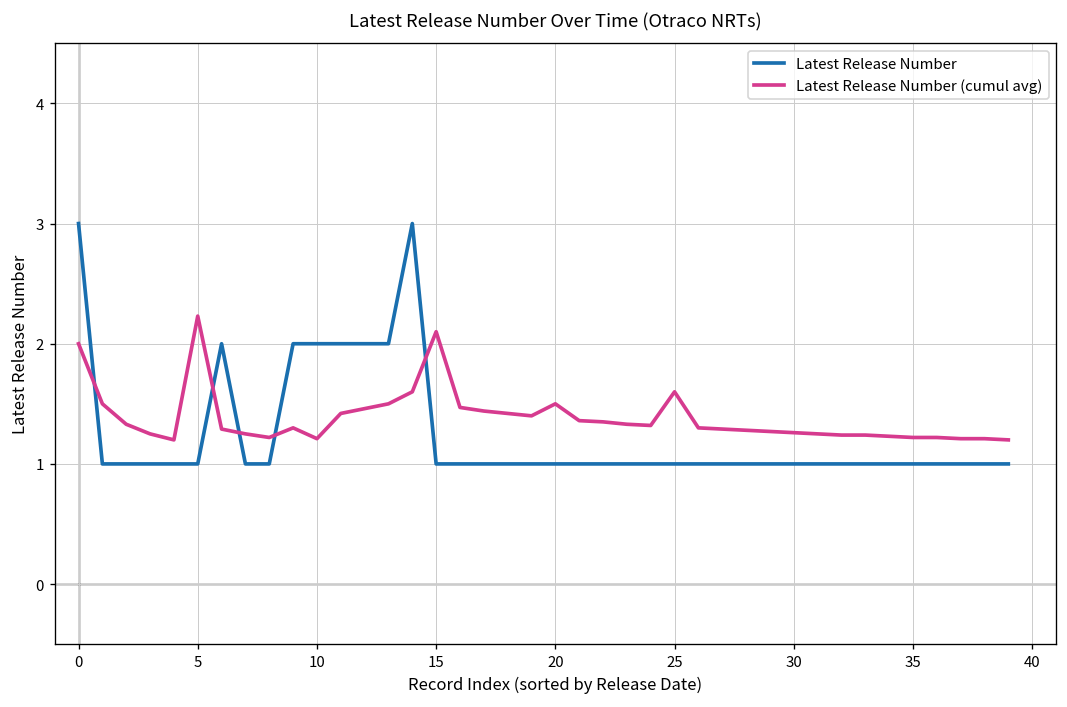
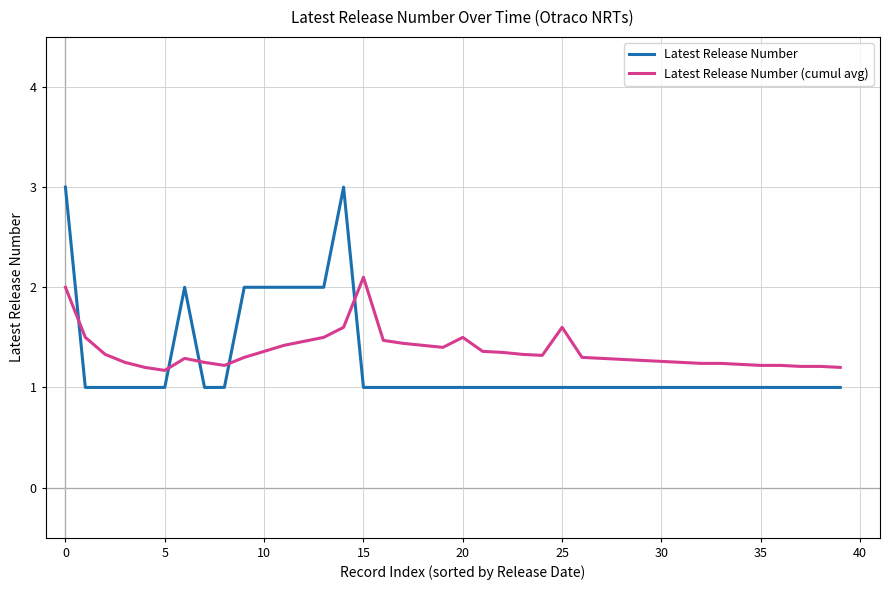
  {
    "Latest Release Number": {
      "0": 3.00,
      "5": 1.00,
      "10": 2.00,
      "15": 1.00,
      "20": 1.00,
      "25": 1.00,
      "30": 1.00,
      "35": 1.00
    },
    "Latest Release Number (cumul avg)": {
      "0": 2.00,
-     "5": 2.23,
-     "10": 1.21,
+     "5": 1.17,
+     "10": 1.36,
      "15": 2.10,
      "20": 1.50,
      "25": 1.60,
      "30": 1.26,
      "35": 1.22
    }
  }
